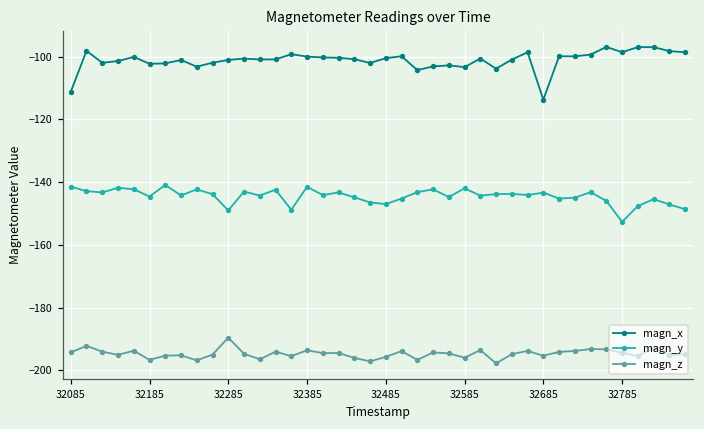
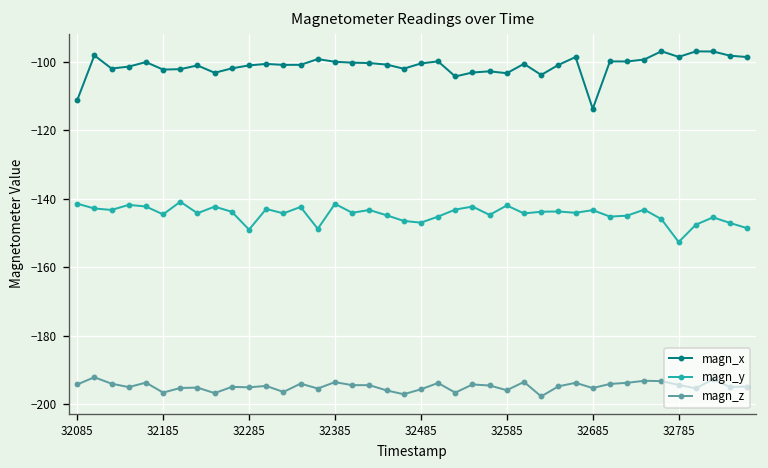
  {
    "magn_x": {
      "32085": -111,
      "32185": -102,
      "32285": -101,
      "32385": -100,
      "32485": -100,
      "32585": -103,
      "32685": -114,
      "32785": -99
    },
    "magn_y": {
      "32085": -141,
      "32185": -145,
      "32285": -149,
      "32385": -141,
      "32485": -147,
      "32585": -142,
      "32685": -143,
      "32785": -153
    },
    "magn_z": {
      "32085": -194,
      "32185": -197,
-     "32285": -190,
+     "32285": -195,
      "32385": -194,
      "32485": -196,
      "32585": -196,
      "32685": -195
    }
  }
